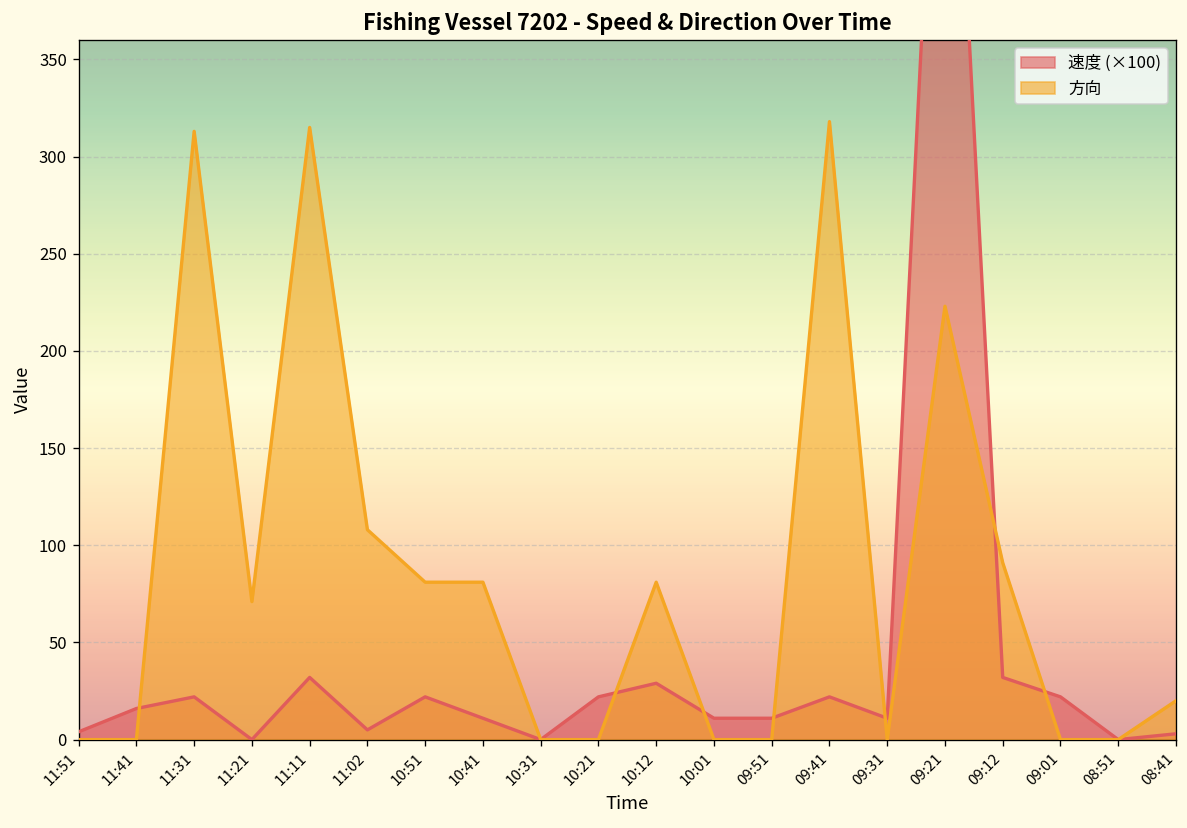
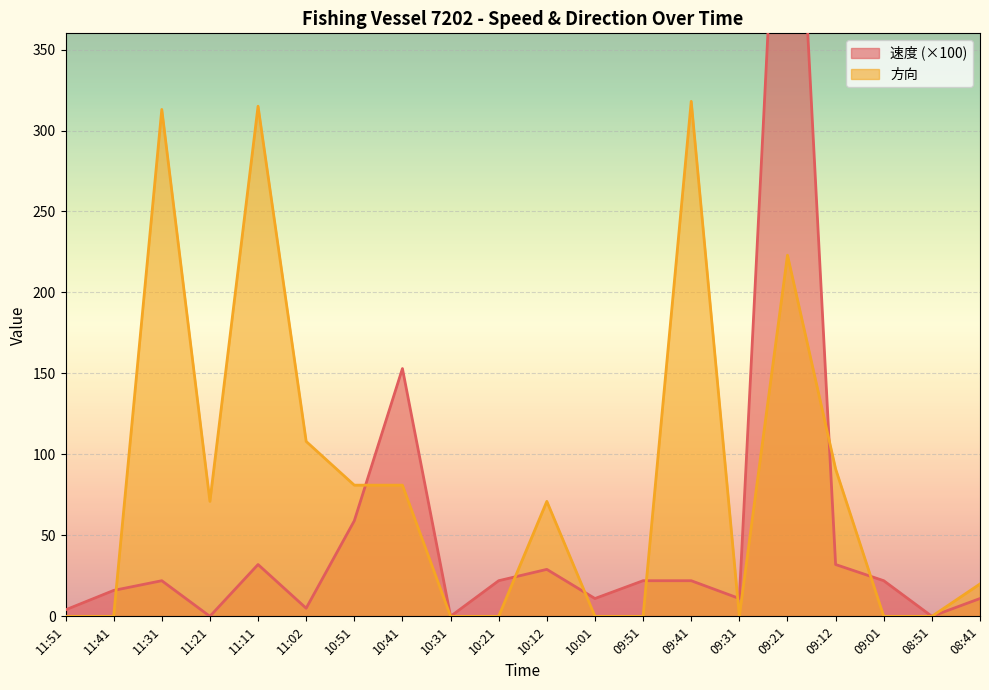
  {
    "速度 (×100)": {
      "11:51": 4,
      "11:41": 16,
      "11:31": 22,
      "11:21": 0,
      "11:11": 32,
      "11:02": 5,
-     "10:51": 22,
-     "10:41": 11,
+     "10:51": 59,
+     "10:41": 153,
      "10:21": 22,
      "10:12": 29,
      "10:01": 11,
-     "09:51": 11,
+     "09:51": 22,
      "09:41": 22,
      "09:31": 11,
      "09:12": 32,
      "09:01": 22,
-     "08:41": 3
+     "08:41": 11
    },
    "方向": {
      "11:51": 0,
      "11:41": 0,
      "11:31": 313,
      "11:21": 71,
      "11:11": 315,
      "11:02": 108,
      "10:51": 81,
      "10:41": 81,
      "10:21": 0,
-     "10:12": 81,
+     "10:12": 71,
      "10:01": 0,
      "09:51": 0,
      "09:41": 318,
      "09:31": 0,
      "09:21": 223,
      "09:12": 91,
      "09:01": 0,
      "08:41": 20
    }
  }
